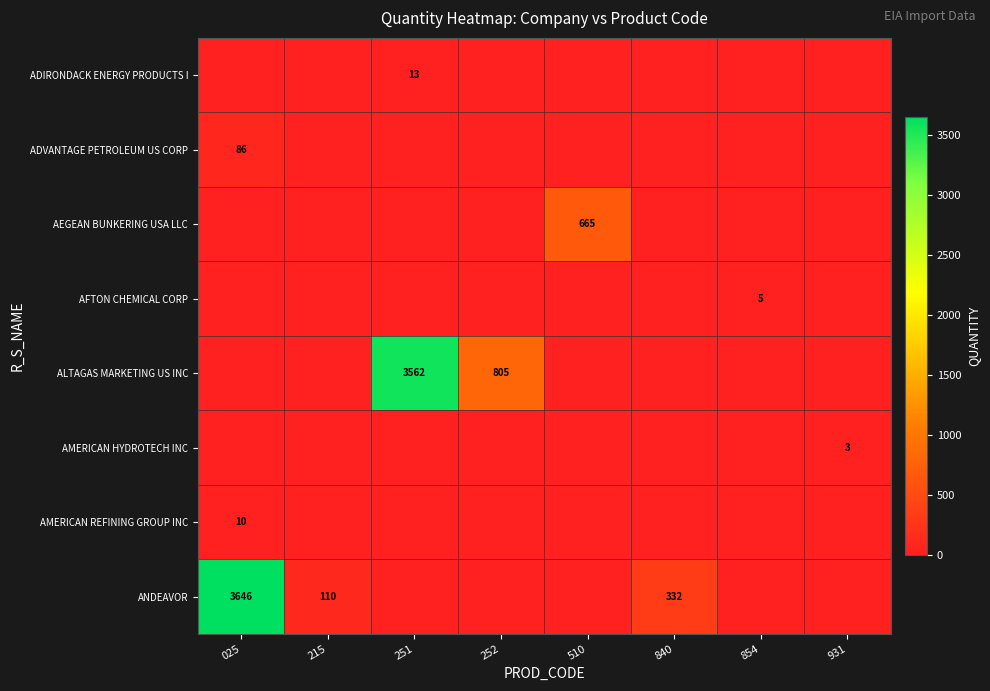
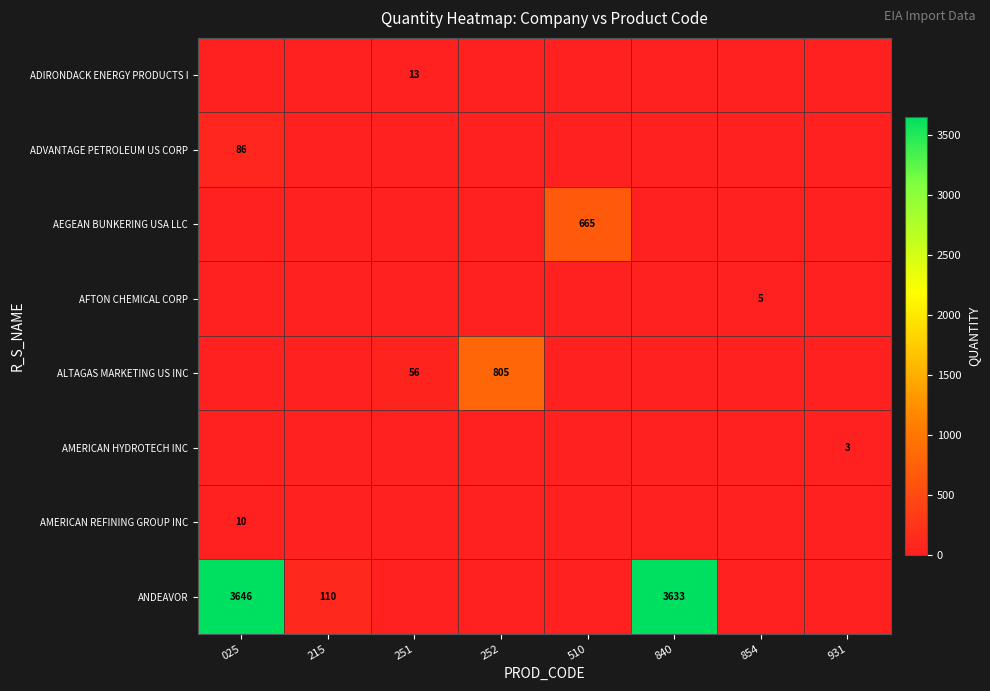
  {
    "ADIRONDACK ENERGY PRODUCTS I": {
      "251": 13
    },
    "ADVANTAGE PETROLEUM US CORP": {
      "025": 86
    },
    "AEGEAN BUNKERING USA LLC": {
      "510": 665
    },
    "AFTON CHEMICAL CORP": {
      "854": 5
    },
    "ALTAGAS MARKETING US INC": {
-     "251": 3562,
+     "251": 56,
      "252": 805
    },
    "AMERICAN HYDROTECH INC": {
      "931": 3
    },
    "AMERICAN REFINING GROUP INC": {
      "025": 10
    },
    "ANDEAVOR": {
      "025": 3646,
      "215": 110,
-     "840": 332
+     "840": 3633
    }
  }
